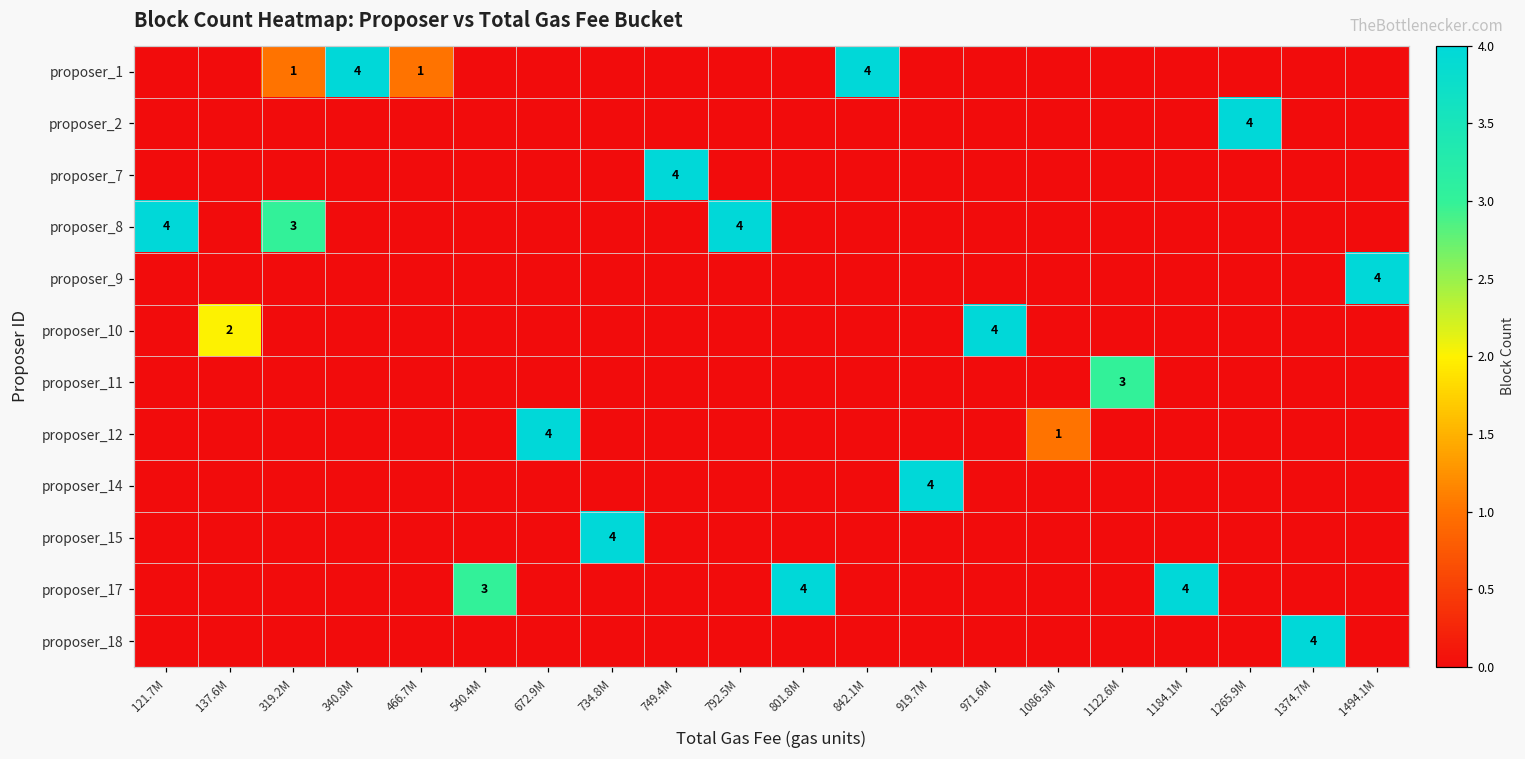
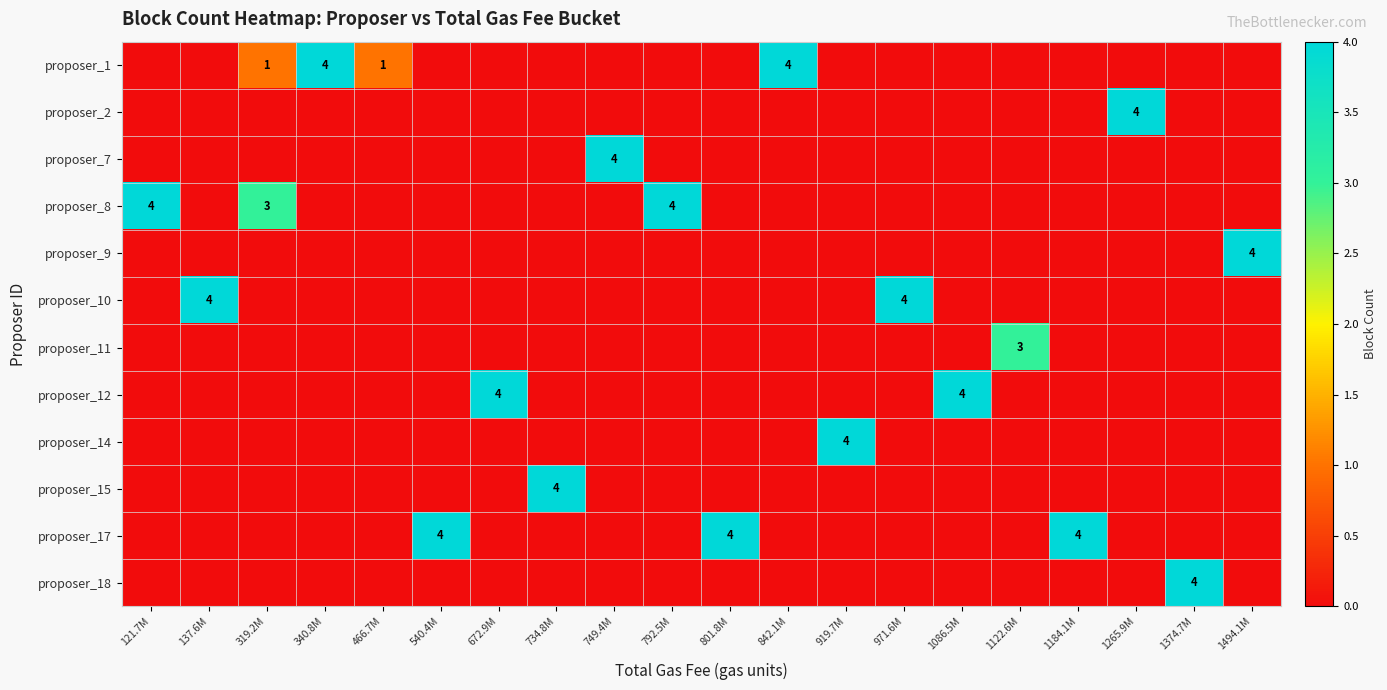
  {
    "proposer_1": {
      "319.2M": 1,
      "340.8M": 4,
      "466.7M": 1,
      "842.1M": 4
    },
    "proposer_2": {
      "1265.9M": 4
    },
    "proposer_7": {
      "749.4M": 4
    },
    "proposer_8": {
      "121.7M": 4,
      "319.2M": 3,
      "792.5M": 4
    },
    "proposer_9": {
      "1494.1M": 4
    },
    "proposer_10": {
-     "137.6M": 2,
+     "137.6M": 4,
      "971.6M": 4
    },
    "proposer_11": {
      "1122.6M": 3
    },
    "proposer_12": {
      "672.9M": 4,
-     "1086.5M": 1
+     "1086.5M": 4
    },
    "proposer_14": {
      "919.7M": 4
    },
    "proposer_15": {
      "734.8M": 4
    },
    "proposer_17": {
-     "540.4M": 3,
+     "540.4M": 4,
      "801.8M": 4,
      "1184.1M": 4
    },
    "proposer_18": {
      "1374.7M": 4
    }
  }
